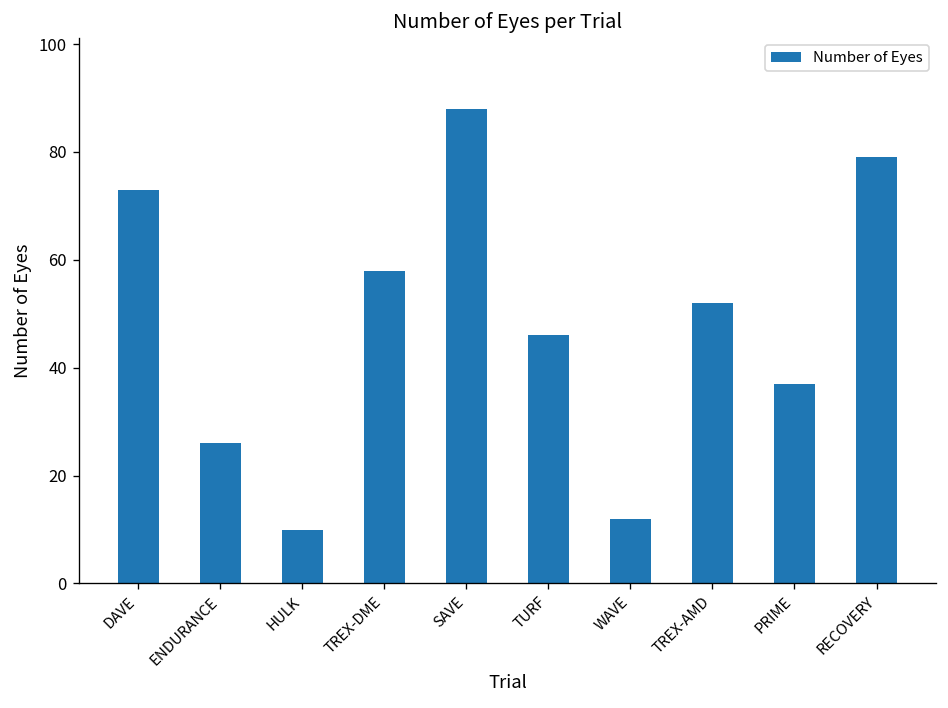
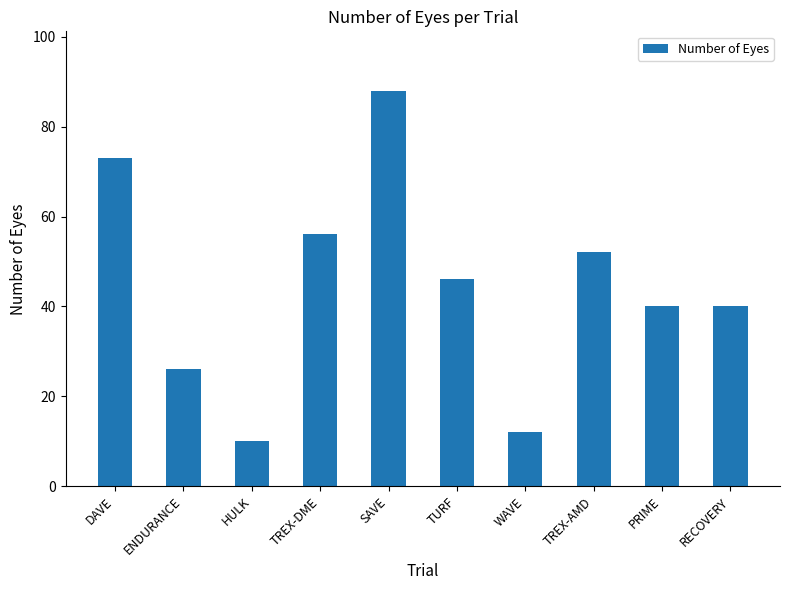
  {
    "DAVE": 73,
    "ENDURANCE": 26,
    "HULK": 10,
-   "TREX-DME": 58,
+   "TREX-DME": 56,
    "SAVE": 88,
    "TURF": 46,
    "WAVE": 12,
    "TREX-AMD": 52,
-   "PRIME": 37,
-   "RECOVERY": 79
+   "PRIME": 40,
+   "RECOVERY": 40
  }
